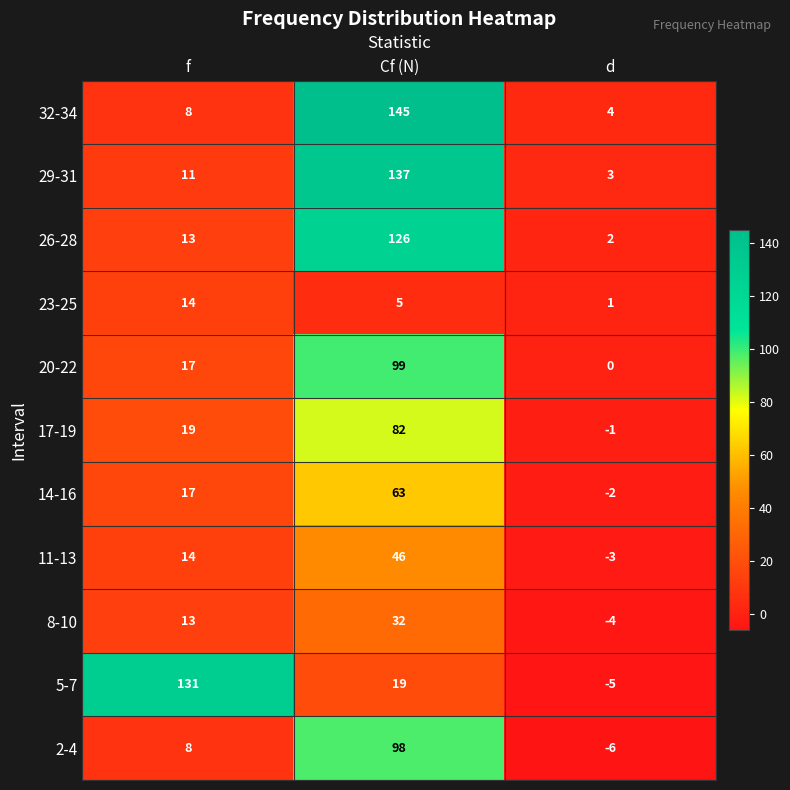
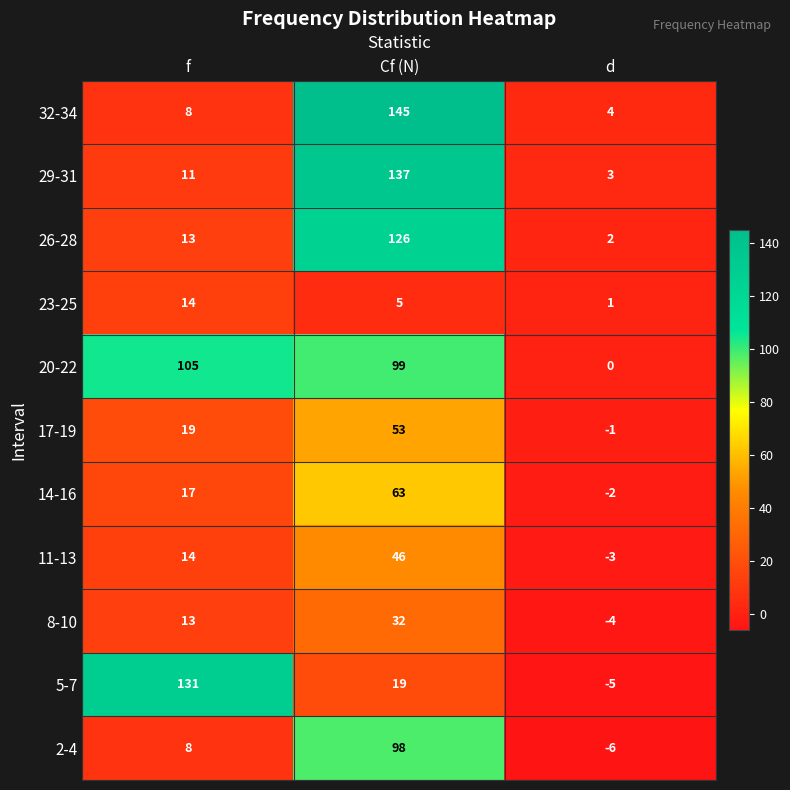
  {
    "32-34": {
      "f": 8,
      "Cf (N)": 145,
      "d": 4
    },
    "29-31": {
      "f": 11,
      "Cf (N)": 137,
      "d": 3
    },
    "26-28": {
      "f": 13,
      "Cf (N)": 126,
      "d": 2
    },
    "23-25": {
      "f": 14,
      "Cf (N)": 5,
      "d": 1
    },
    "20-22": {
-     "f": 17,
+     "f": 105,
      "Cf (N)": 99,
      "d": 0
    },
    "17-19": {
      "f": 19,
-     "Cf (N)": 82,
+     "Cf (N)": 53,
      "d": -1
    },
    "14-16": {
      "f": 17,
      "Cf (N)": 63,
      "d": -2
    },
    "11-13": {
      "f": 14,
      "Cf (N)": 46,
      "d": -3
    },
    "8-10": {
      "f": 13,
      "Cf (N)": 32,
      "d": -4
    },
    "5-7": {
      "f": 131,
      "Cf (N)": 19,
      "d": -5
    },
    "2-4": {
      "f": 8,
      "Cf (N)": 98,
      "d": -6
    }
  }
